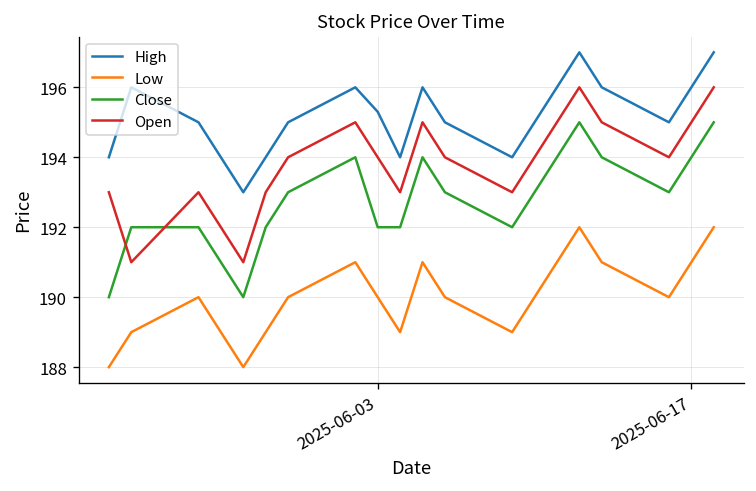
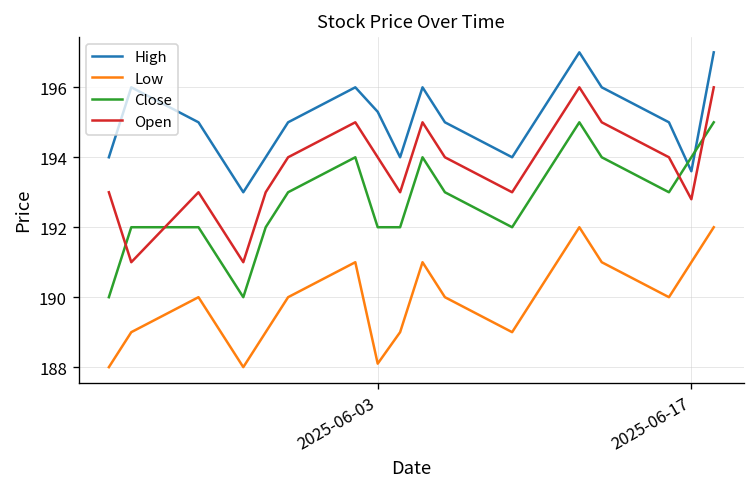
  {
    "High": {
      "2025-06-03": 195.3,
-     "2025-06-17": 196.0
+     "2025-06-17": 193.6
    },
    "Low": {
-     "2025-06-03": 190.0,
+     "2025-06-03": 188.1,
      "2025-06-17": 191.0
    },
    "Close": {
      "2025-06-03": 192.0,
      "2025-06-17": 194.0
    },
    "Open": {
      "2025-06-03": 194.0,
-     "2025-06-17": 195.0
+     "2025-06-17": 192.8
    }
  }
